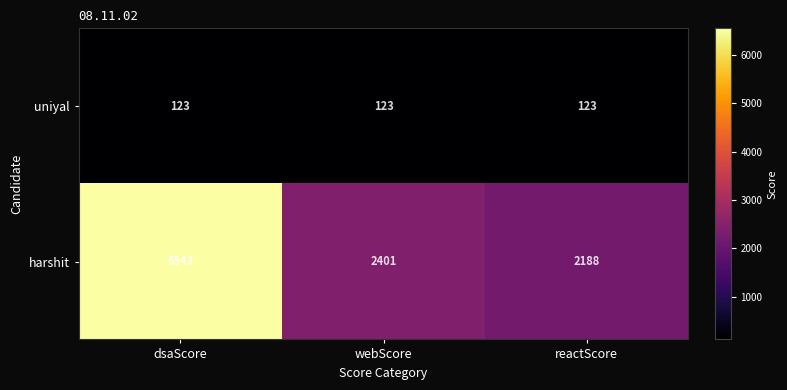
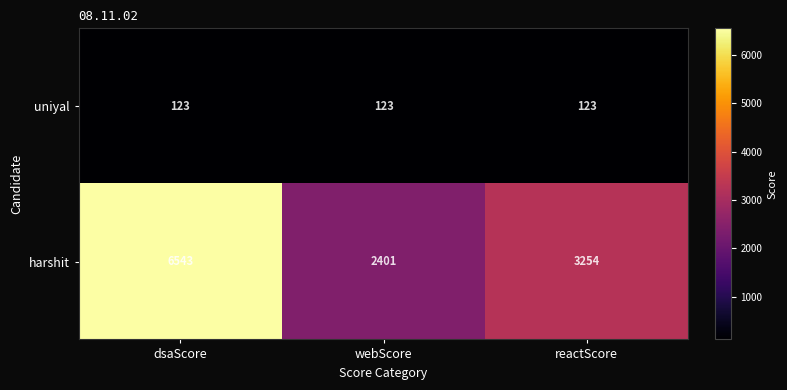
  {
    "uniyal": {
      "dsaScore": 123,
      "webScore": 123,
      "reactScore": 123
    },
    "harshit": {
      "dsaScore": 6543,
      "webScore": 2401,
-     "reactScore": 2188
+     "reactScore": 3254
    }
  }
